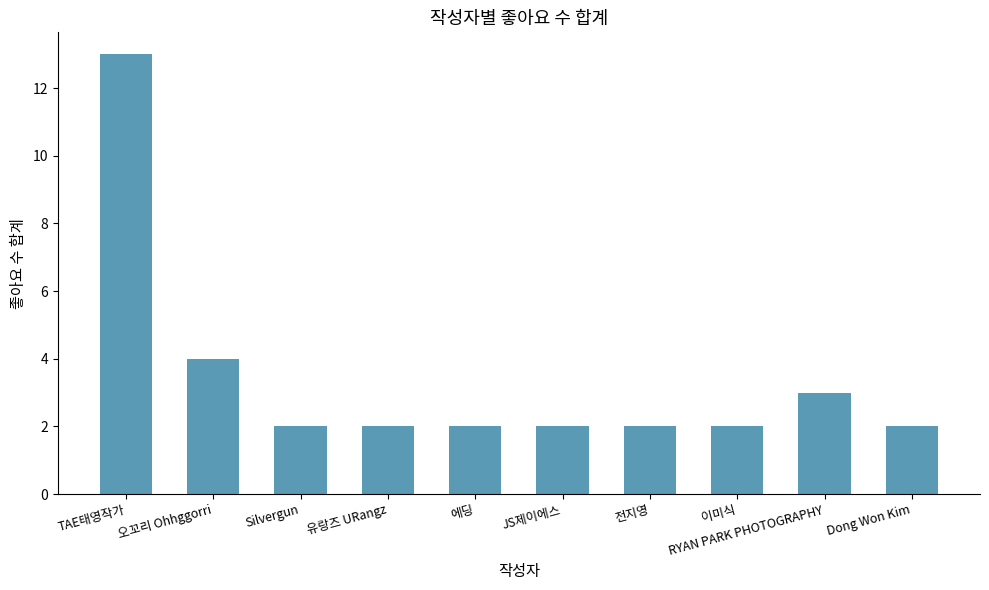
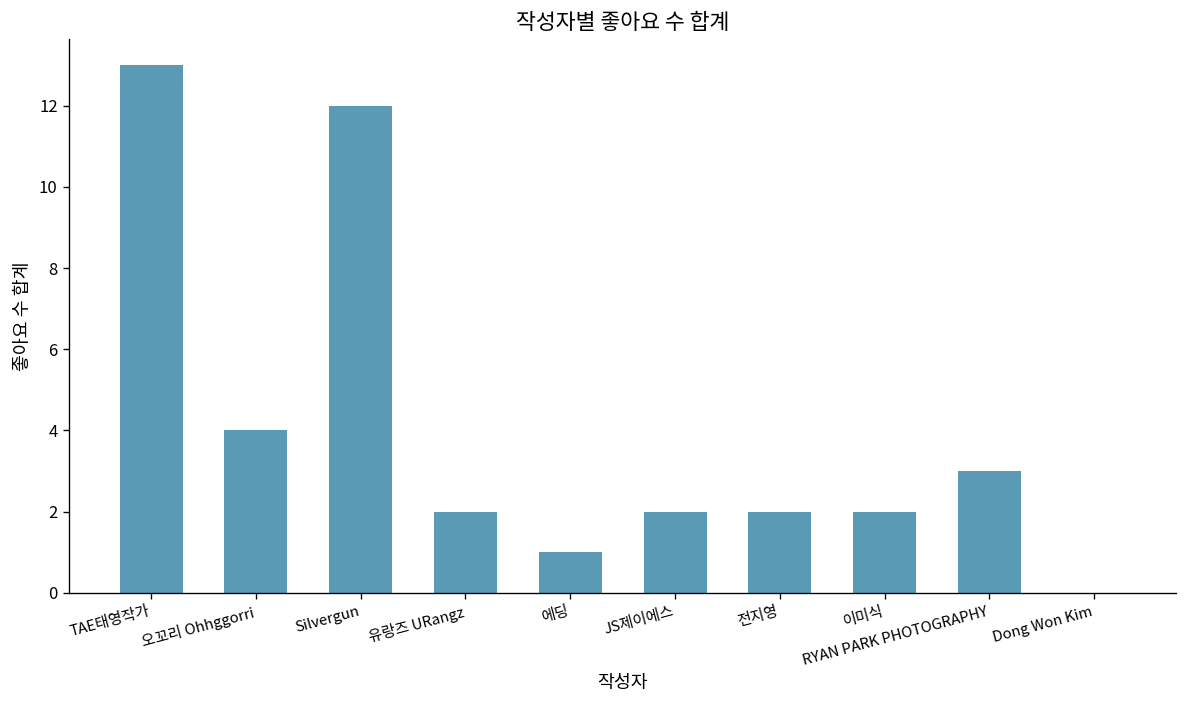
  {
    "TAE태영작가": 13,
    "오꼬리 Ohhggorri": 4,
-   "Silvergun": 2,
+   "Silvergun": 12,
    "유랑즈 URangz": 2,
-   "에딩": 2,
+   "에딩": 1,
    "JS제이에스": 2,
    "전지영": 2,
    "이미식": 2,
    "RYAN PARK PHOTOGRAPHY": 3,
-   "Dong Won Kim": 2
+   "Dong Won Kim": 0
  }
